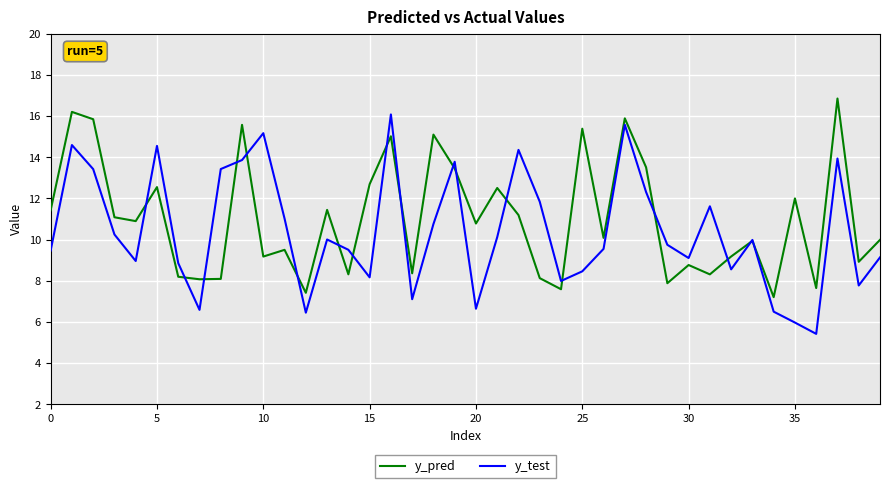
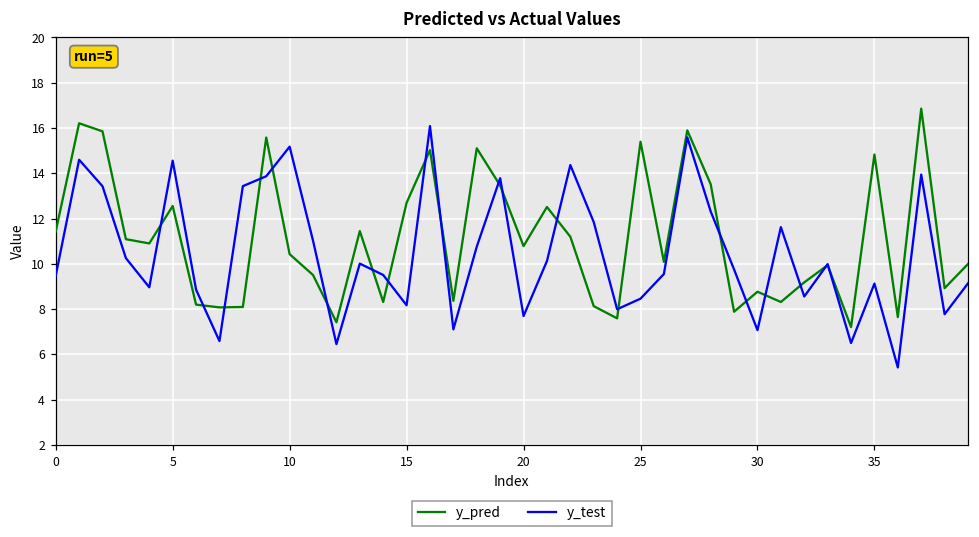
  {
    "y_pred": {
      "0": 11.4,
      "5": 12.6,
-     "10": 9.2,
+     "10": 10.4,
      "15": 12.7,
      "20": 10.8,
      "25": 15.4,
      "30": 8.8,
-     "35": 12.0
+     "35": 14.8
    },
    "y_test": {
      "0": 9.5,
      "5": 14.6,
      "10": 15.2,
      "15": 8.2,
-     "20": 6.6,
+     "20": 7.7,
      "25": 8.5,
-     "30": 9.1,
-     "35": 6.0
+     "30": 7.1,
+     "35": 9.1
    }
  }
